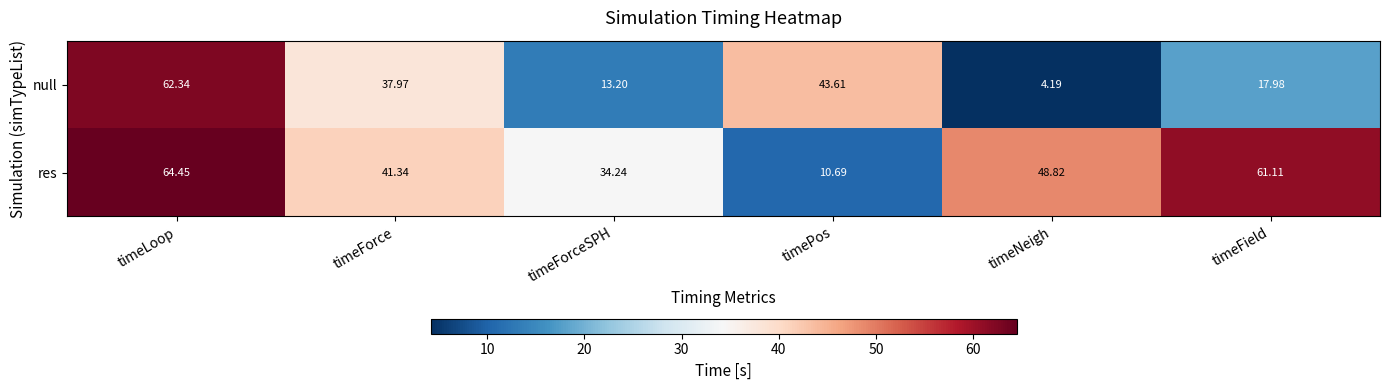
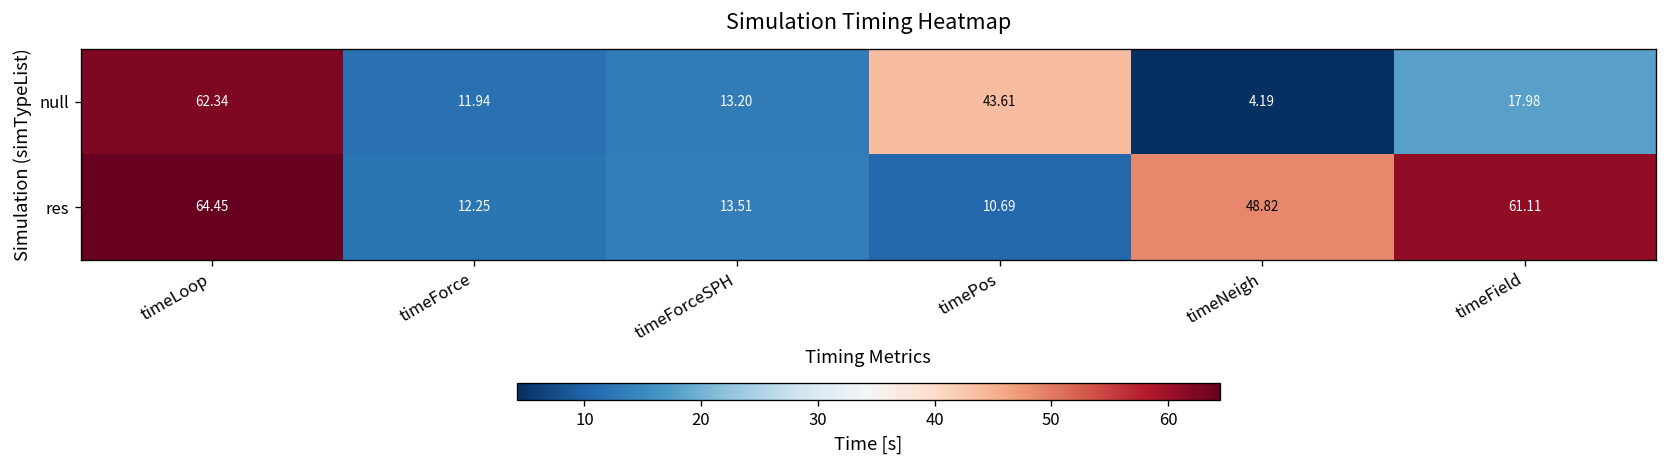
  {
    "null": {
      "timeLoop": 62.34,
-     "timeForce": 37.97,
+     "timeForce": 11.94,
      "timeForceSPH": 13.20,
      "timePos": 43.61,
      "timeNeigh": 4.19,
      "timeField": 17.98
    },
    "res": {
      "timeLoop": 64.45,
-     "timeForce": 41.34,
-     "timeForceSPH": 34.24,
+     "timeForce": 12.25,
+     "timeForceSPH": 13.51,
      "timePos": 10.69,
      "timeNeigh": 48.82,
      "timeField": 61.11
    }
  }
